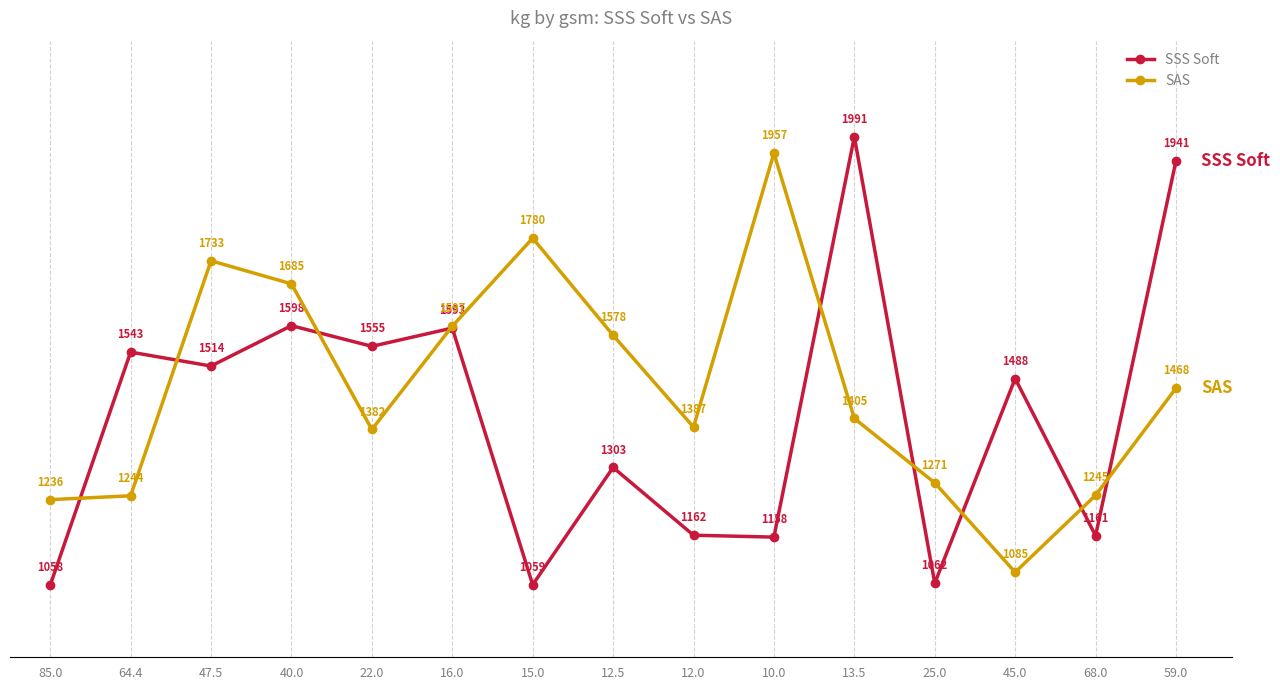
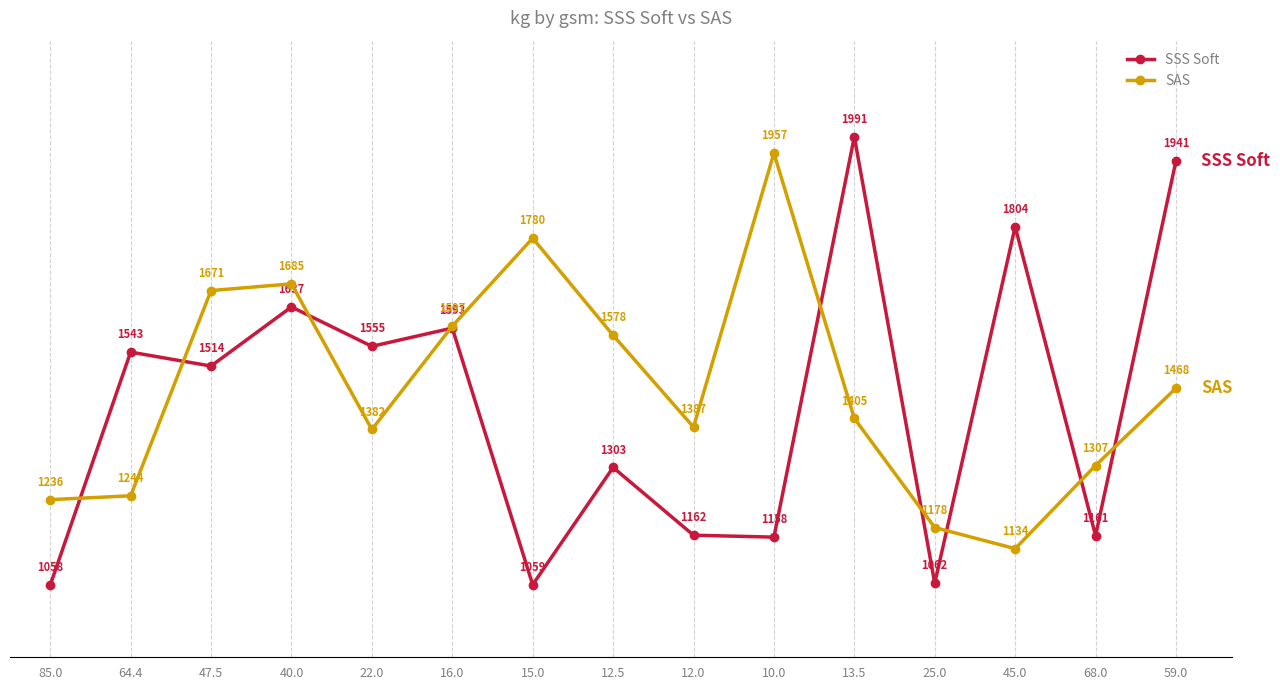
  {
    "SSS Soft": {
      "85.0": 1058,
      "64.4": 1543,
      "47.5": 1514,
-     "40.0": 1598,
+     "40.0": 1637,
      "22.0": 1555,
      "15.0": 1059,
      "12.5": 1303,
      "12.0": 1162,
      "10.0": 1158,
      "13.5": 1991,
      "25.0": 1062,
-     "45.0": 1488,
+     "45.0": 1804,
      "68.0": 1161,
      "59.0": 1941
    },
    "SAS": {
      "85.0": 1236,
      "64.4": 1244,
-     "47.5": 1733,
+     "47.5": 1671,
      "40.0": 1685,
      "22.0": 1382,
      "15.0": 1780,
      "12.5": 1578,
      "12.0": 1387,
      "10.0": 1957,
      "13.5": 1405,
-     "25.0": 1271,
-     "45.0": 1085,
-     "68.0": 1245,
+     "25.0": 1178,
+     "45.0": 1134,
+     "68.0": 1307,
      "59.0": 1468
    }
  }
